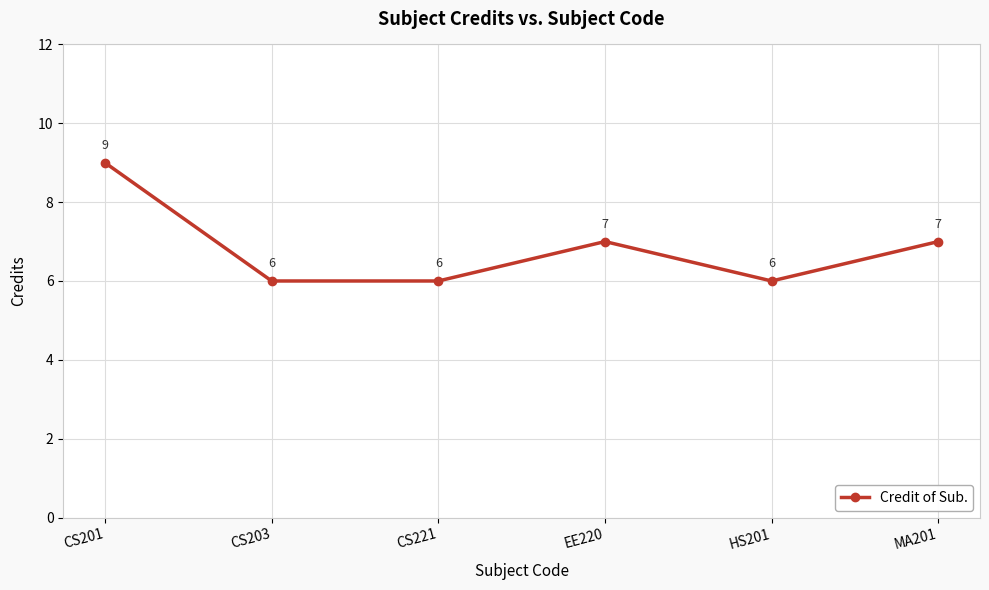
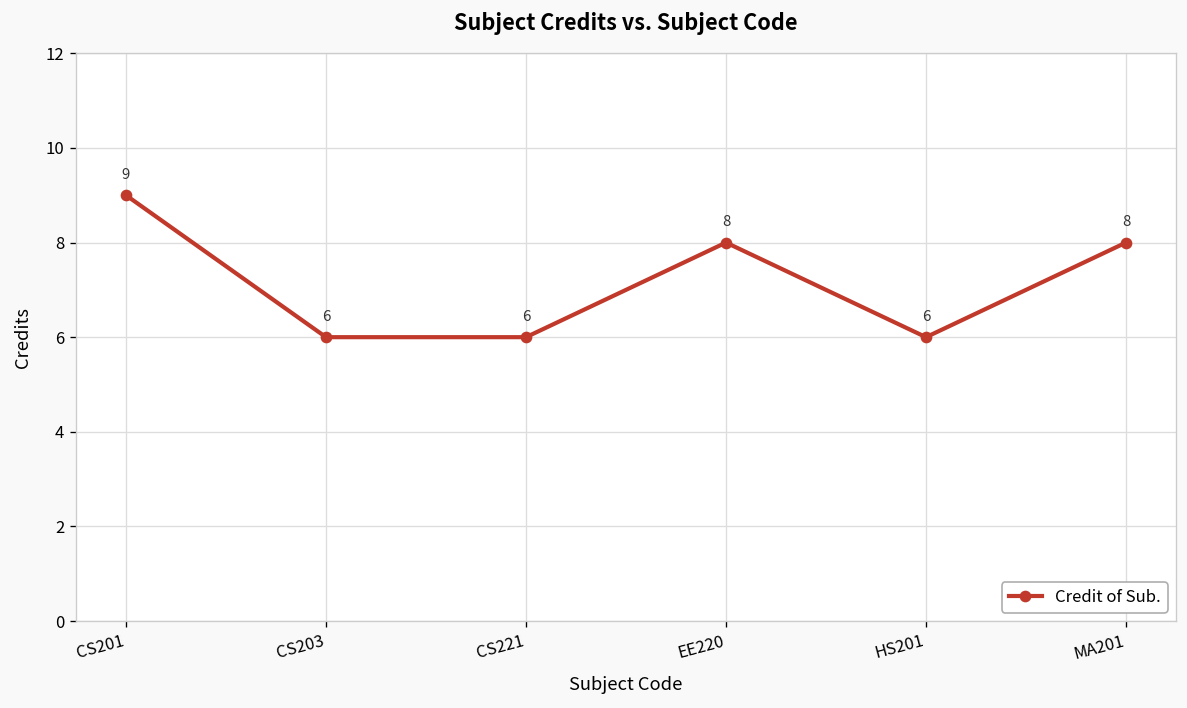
  {
    "CS201": 9,
    "CS203": 6,
    "CS221": 6,
-   "EE220": 7,
+   "EE220": 8,
    "HS201": 6,
-   "MA201": 7
+   "MA201": 8
  }
